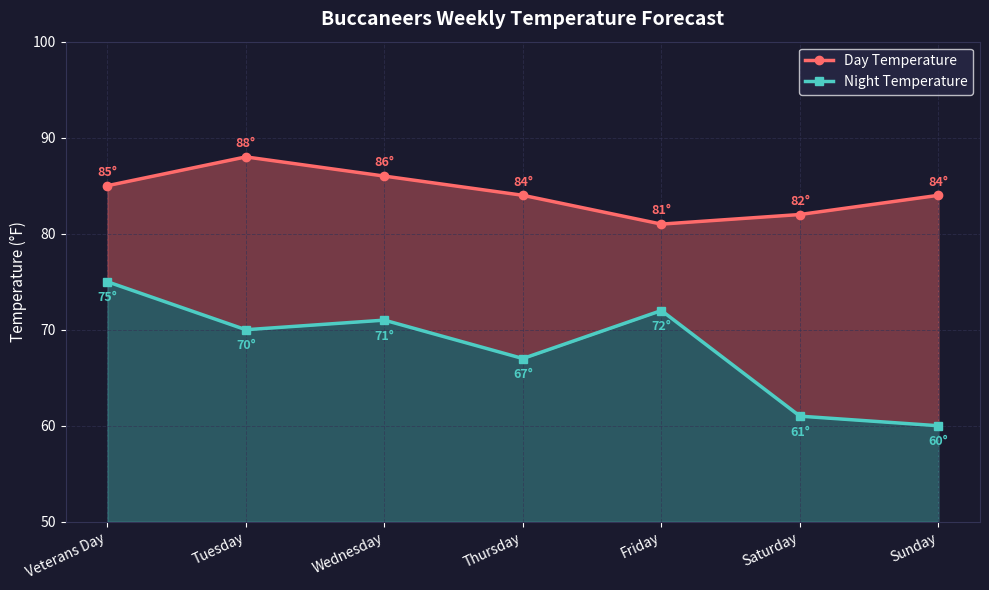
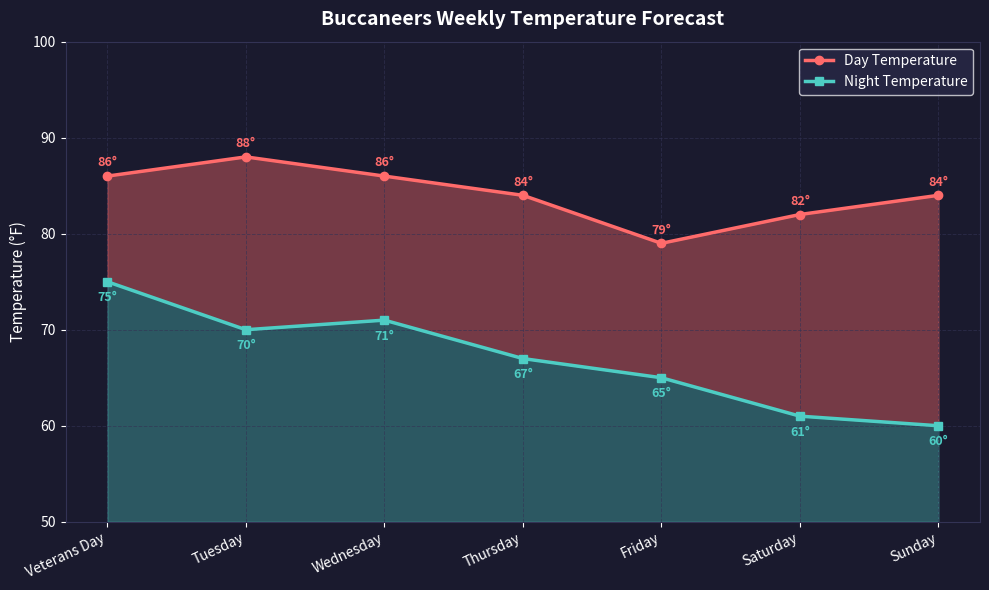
  {
    "Day Temperature": {
-     "Veterans Day": "85°",
+     "Veterans Day": "86°",
      "Tuesday": "88°",
      "Wednesday": "86°",
      "Thursday": "84°",
-     "Friday": "81°",
+     "Friday": "79°",
      "Saturday": "82°",
      "Sunday": "84°"
    },
    "Night Temperature": {
      "Veterans Day": "75°",
      "Tuesday": "70°",
      "Wednesday": "71°",
      "Thursday": "67°",
-     "Friday": "72°",
+     "Friday": "65°",
      "Saturday": "61°",
      "Sunday": "60°"
    }
  }
